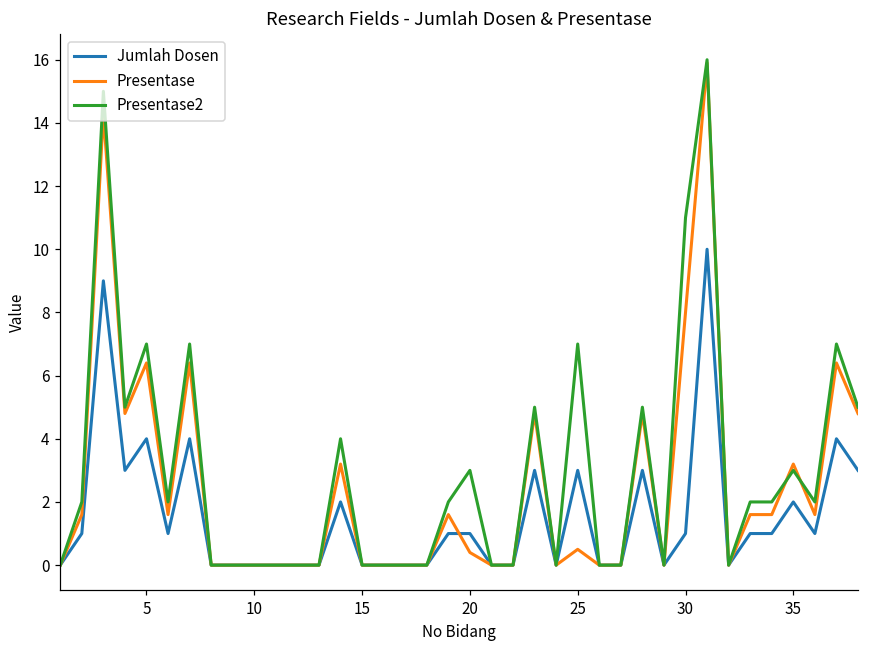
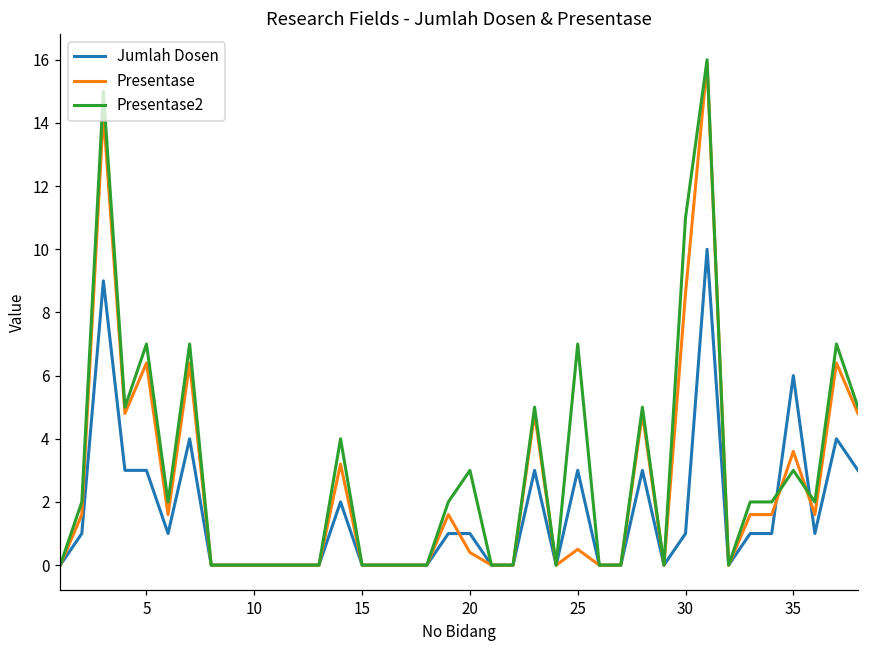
  {
    "Jumlah Dosen": {
-     "5": 4,
+     "5": 3,
      "20": 1,
      "25": 3,
      "30": 1,
-     "35": 2
+     "35": 6
    },
    "Presentase": {
      "5": 6.4,
      "20": 0.4,
      "25": 0.5,
-     "30": 8.0,
-     "35": 3.2
+     "30": 8.6,
+     "35": 3.6
    },
    "Presentase2": {
      "5": 7.0,
      "20": 3.0,
      "25": 7.0,
      "30": 11.0,
      "35": 3.0
    }
  }
